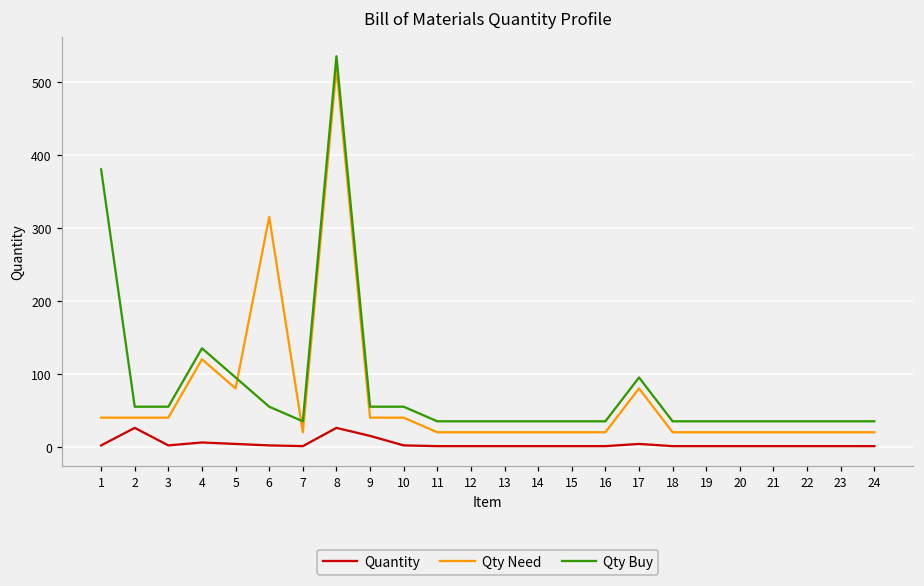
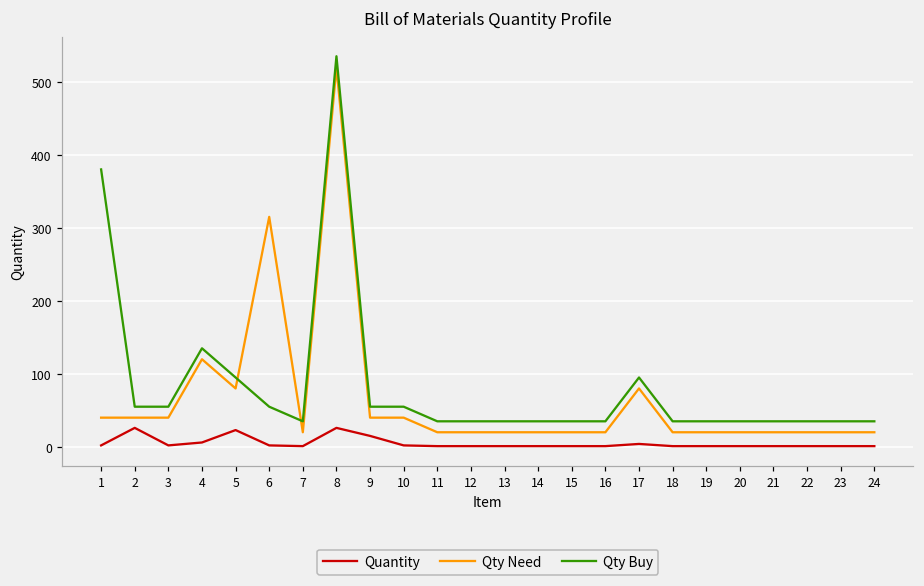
  {
    "Quantity": {
      "1": 0,
      "2": 30,
      "3": 0,
      "4": 10,
-     "5": 0,
+     "5": 20,
      "6": 0,
      "7": 0,
      "8": 30,
      "9": 20,
      "10": 0,
      "11": 0,
      "12": 0,
      "13": 0,
      "14": 0,
      "15": 0,
      "16": 0,
      "17": 0,
      "18": 0,
      "19": 0,
      "20": 0,
      "21": 0,
      "22": 0,
      "23": 0,
      "24": 0
    },
    "Qty Need": {
      "1": 40,
      "2": 40,
      "3": 40,
      "4": 120,
      "5": 80,
      "6": 320,
      "7": 20,
      "8": 520,
      "9": 40,
      "10": 40,
      "11": 20,
      "12": 20,
      "13": 20,
      "14": 20,
      "15": 20,
      "16": 20,
      "17": 80,
      "18": 20,
      "19": 20,
      "20": 20,
      "21": 20,
      "22": 20,
      "23": 20,
      "24": 20
    },
    "Qty Buy": {
      "1": 380,
      "2": 60,
      "3": 60,
      "4": 140,
      "5": 100,
      "6": 60,
      "7": 40,
      "8": 540,
      "9": 60,
      "10": 60,
      "11": 40,
      "12": 40,
      "13": 40,
      "14": 40,
      "15": 40,
      "16": 40,
      "17": 100,
      "18": 40,
      "19": 40,
      "20": 40,
      "21": 40,
      "22": 40,
      "23": 40,
      "24": 40
    }
  }
